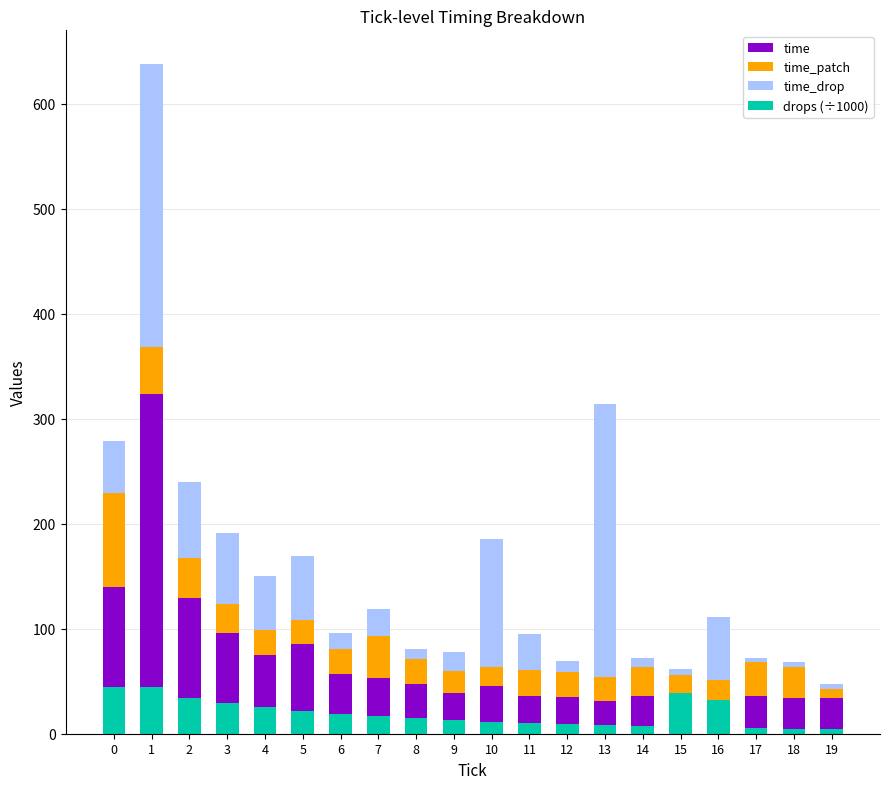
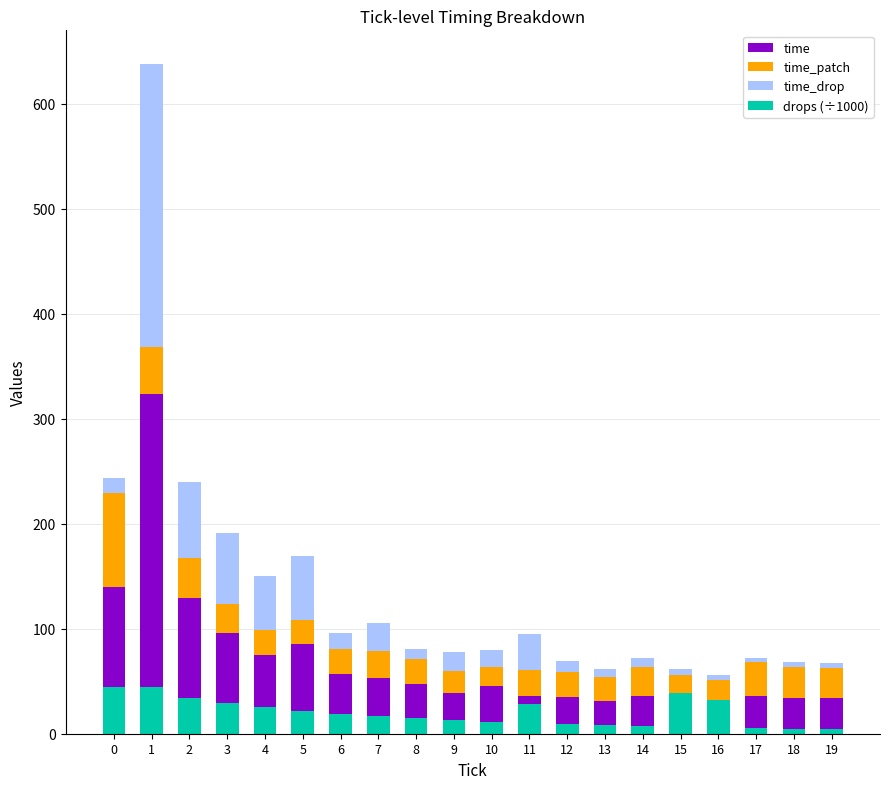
  {
    "time": {
      "0": 140,
      "1": 324,
      "2": 129,
      "3": 96,
      "4": 75,
      "5": 85,
      "6": 57,
      "7": 53,
      "8": 47,
      "9": 39,
      "10": 45,
      "11": 36,
      "12": 35,
      "13": 31,
      "14": 36,
      "17": 36,
      "18": 34,
      "19": 34
    },
    "time_patch": {
      "0": 89,
      "1": 44,
      "2": 38,
      "3": 28,
      "4": 24,
      "5": 23,
      "6": 24,
-     "7": 40,
+     "7": 26,
      "8": 24,
      "9": 21,
      "10": 19,
      "11": 25,
      "12": 24,
      "13": 23,
      "14": 28,
      "15": 25,
      "16": 23,
      "17": 32,
      "18": 30,
-     "19": 9
+     "19": 29
    },
    "time_drop": {
-     "0": 50,
+     "0": 15,
      "1": 270,
      "2": 73,
      "3": 67,
      "4": 51,
      "5": 61,
      "6": 15,
      "7": 26,
      "8": 10,
      "9": 18,
-     "10": 121,
+     "10": 16,
      "11": 34,
      "12": 10,
-     "13": 260,
+     "13": 8,
      "14": 8,
      "15": 6,
-     "16": 60,
+     "16": 5,
      "17": 4,
      "18": 4,
      "19": 4
    },
    "drops (÷1000)": {
-     "11": 10
+     "11": 28
    }
  }
